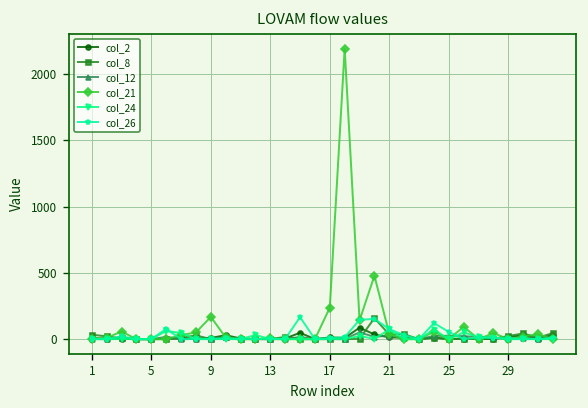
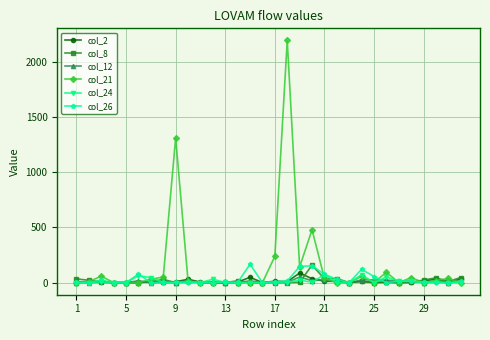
  {
    "col_21": {
-     "9": 170,
+     "9": 1310,
      "17": 240
    }
  }
